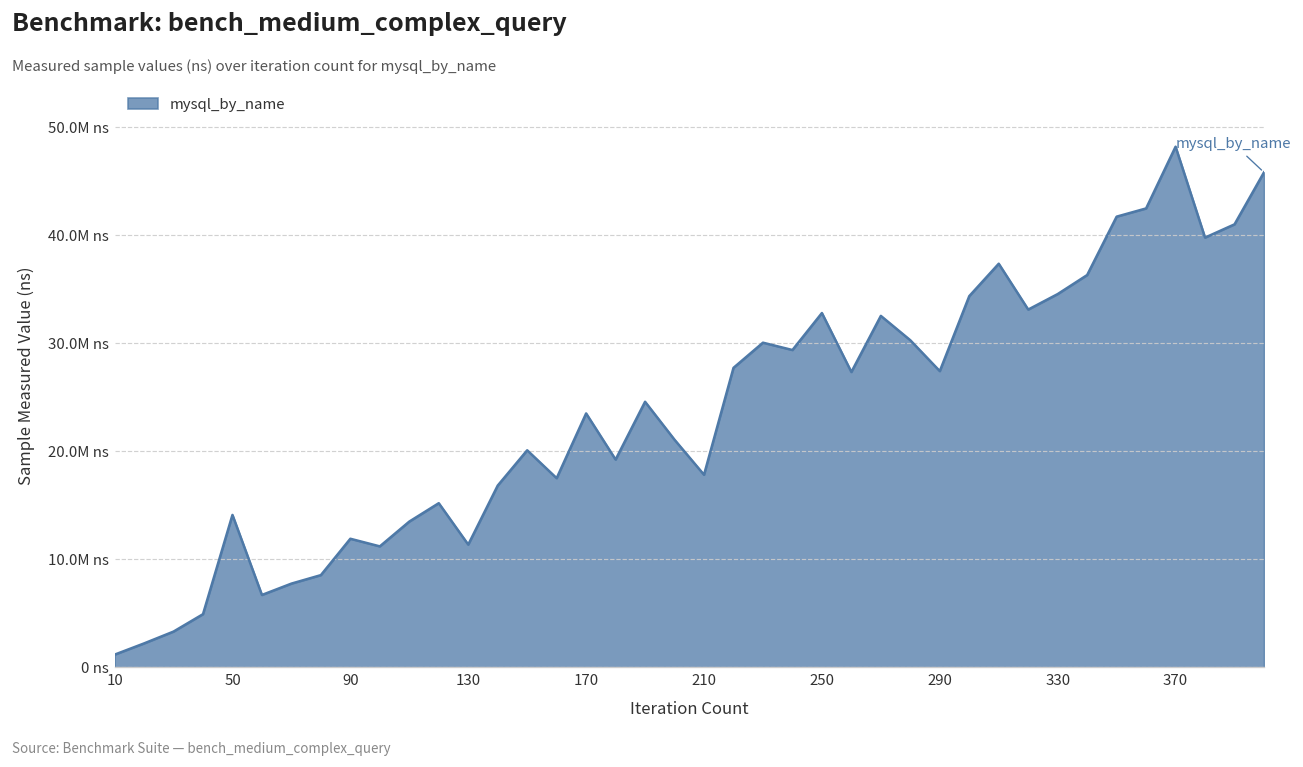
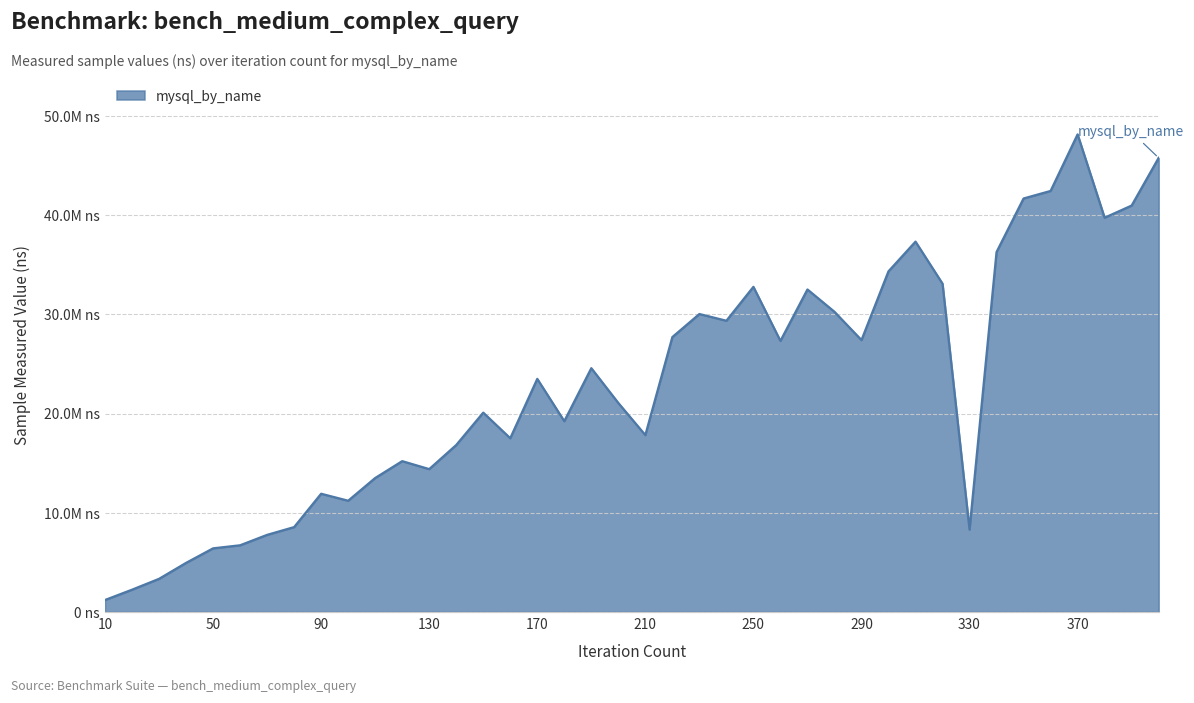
  {
    "10": "1M ns",
-   "50": "14M ns",
+   "50": "6M ns",
    "90": "12M ns",
-   "130": "11M ns",
+   "130": "14M ns",
    "170": "23M ns",
    "210": "18M ns",
    "250": "33M ns",
    "290": "27M ns",
-   "330": "35M ns",
+   "330": "8M ns",
    "370": "48M ns"
  }
